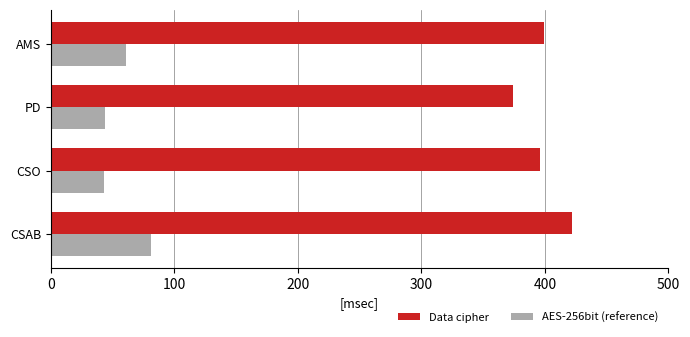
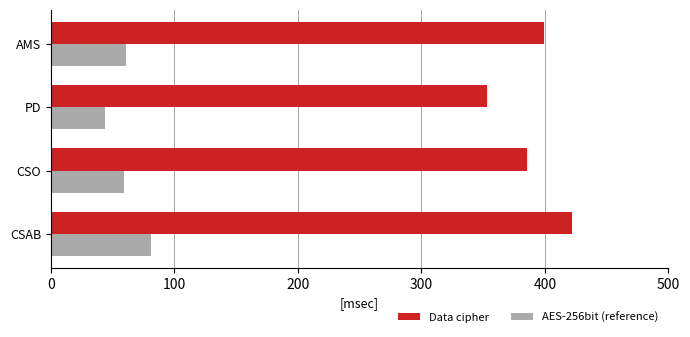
  {
    "Data cipher": {
      "AMS": 399,
-     "PD": 375,
-     "CSO": 396,
+     "PD": 353,
+     "CSO": 385,
      "CSAB": 422
    },
    "AES-256bit (reference)": {
      "AMS": 61,
      "PD": 44,
-     "CSO": 43,
+     "CSO": 60,
      "CSAB": 81
    }
  }
